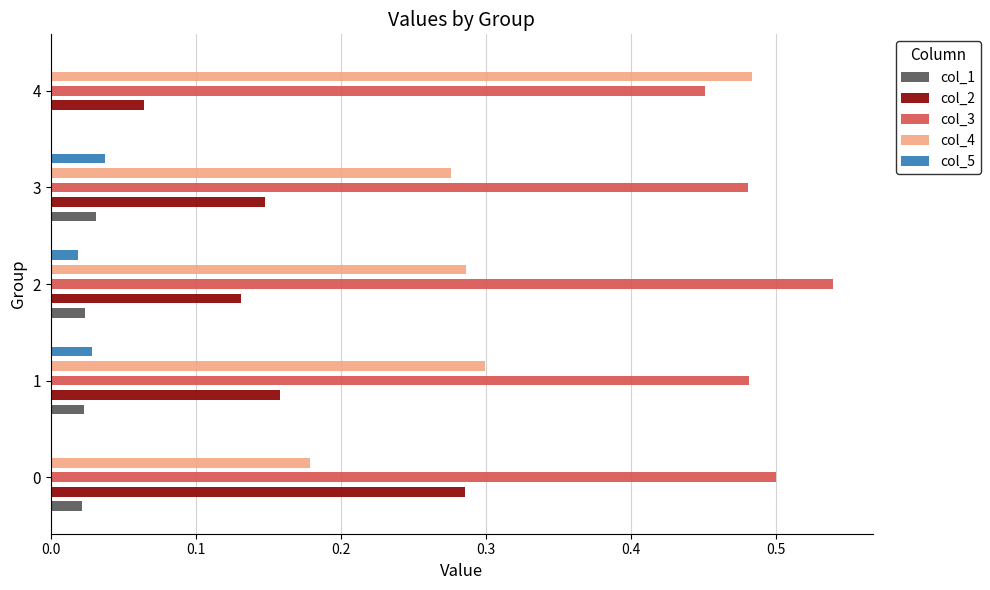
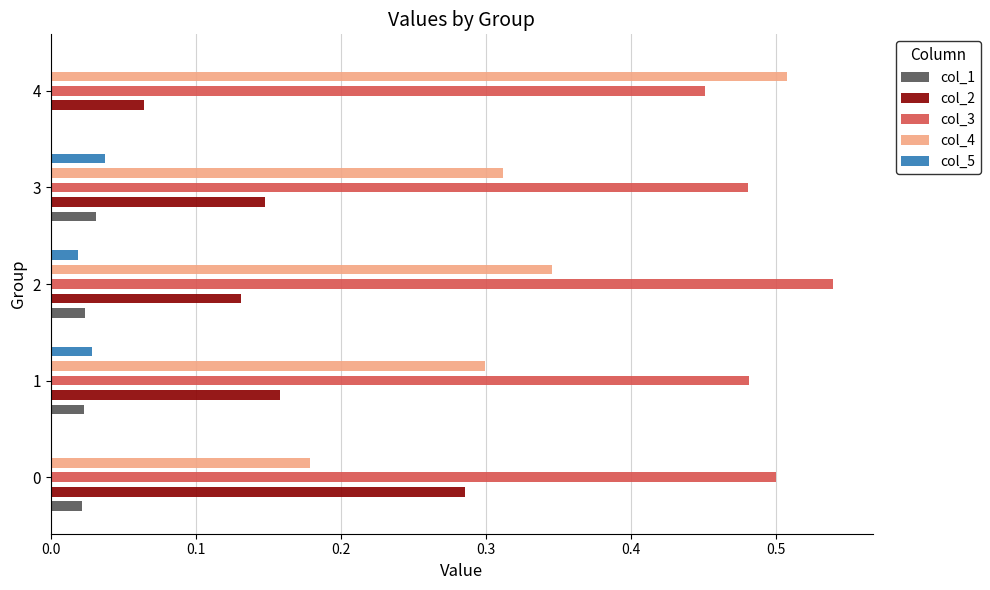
  {
    "col_1": {
      "4": 0.000,
      "3": 0.031,
      "2": 0.023,
      "1": 0.023,
      "0": 0.022
    },
    "col_2": {
      "4": 0.065,
      "3": 0.148,
      "2": 0.131,
      "1": 0.158,
      "0": 0.286
    },
    "col_3": {
      "4": 0.452,
      "3": 0.481,
      "2": 0.540,
      "1": 0.482,
      "0": 0.500
    },
    "col_4": {
-     "4": 0.484,
-     "3": 0.276,
-     "2": 0.286,
+     "4": 0.508,
+     "3": 0.312,
+     "2": 0.346,
      "1": 0.299,
      "0": 0.179
    },
    "col_5": {
      "4": 0.000,
      "3": 0.038,
      "2": 0.019,
      "1": 0.028,
      "0": 0.000
    }
  }
